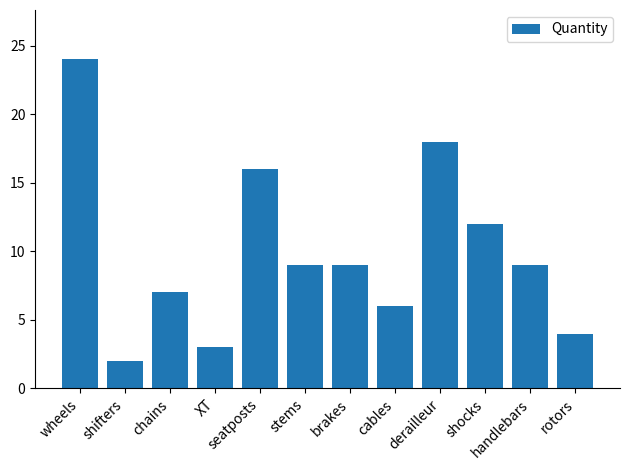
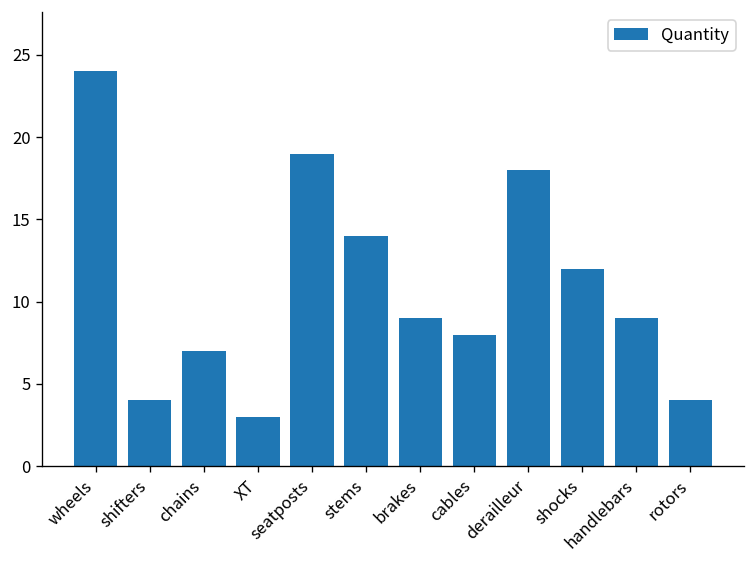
  {
    "wheels": 24,
-   "shifters": 2,
+   "shifters": 4,
    "chains": 7,
    "XT": 3,
-   "seatposts": 16,
-   "stems": 9,
+   "seatposts": 19,
+   "stems": 14,
    "brakes": 9,
-   "cables": 6,
+   "cables": 8,
    "derailleur": 18,
    "shocks": 12,
    "handlebars": 9,
    "rotors": 4
  }
